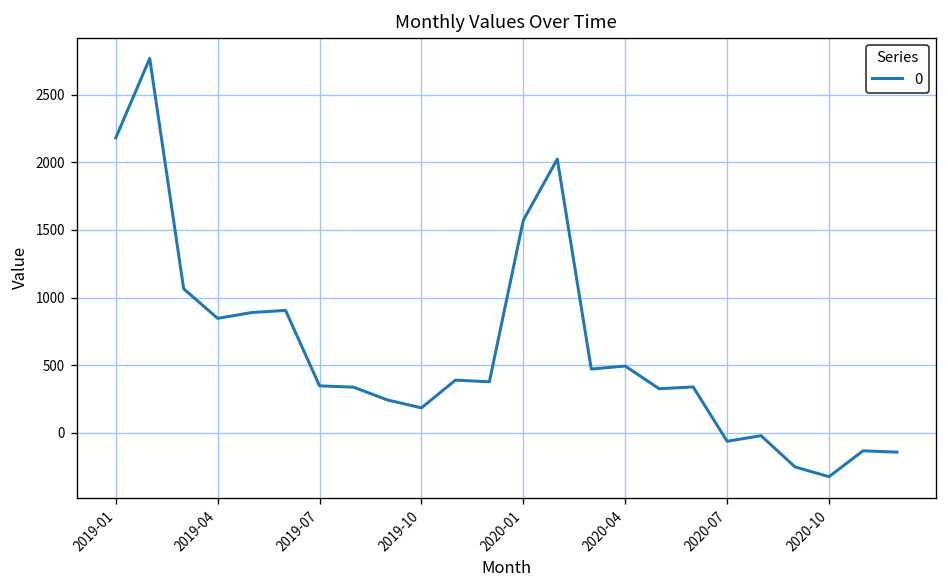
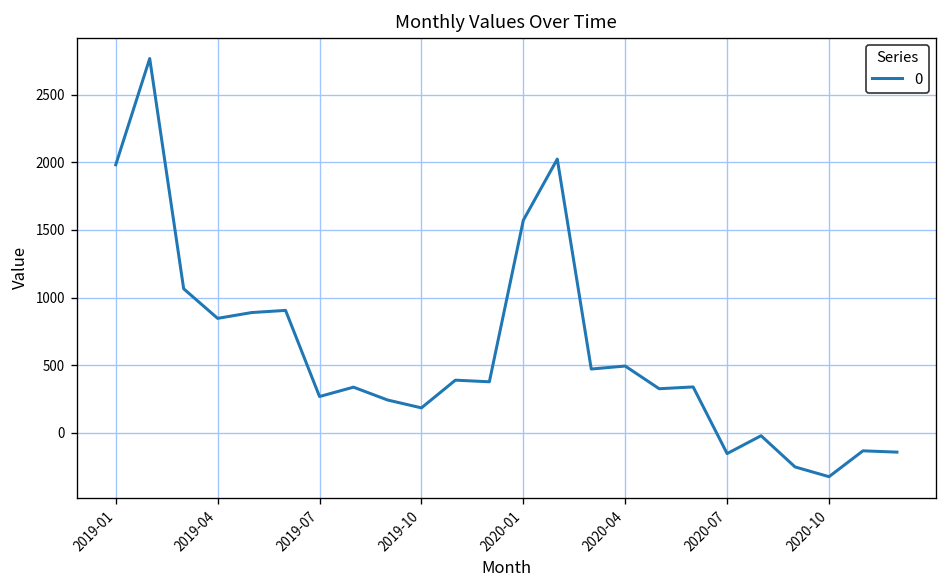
  {
-   "2019-01": 2180,
+   "2019-01": 1980,
    "2019-04": 850,
-   "2019-07": 350,
+   "2019-07": 270,
    "2019-10": 180,
    "2020-01": 1570,
    "2020-04": 490,
-   "2020-07": -60,
+   "2020-07": -160,
    "2020-10": -330
  }
